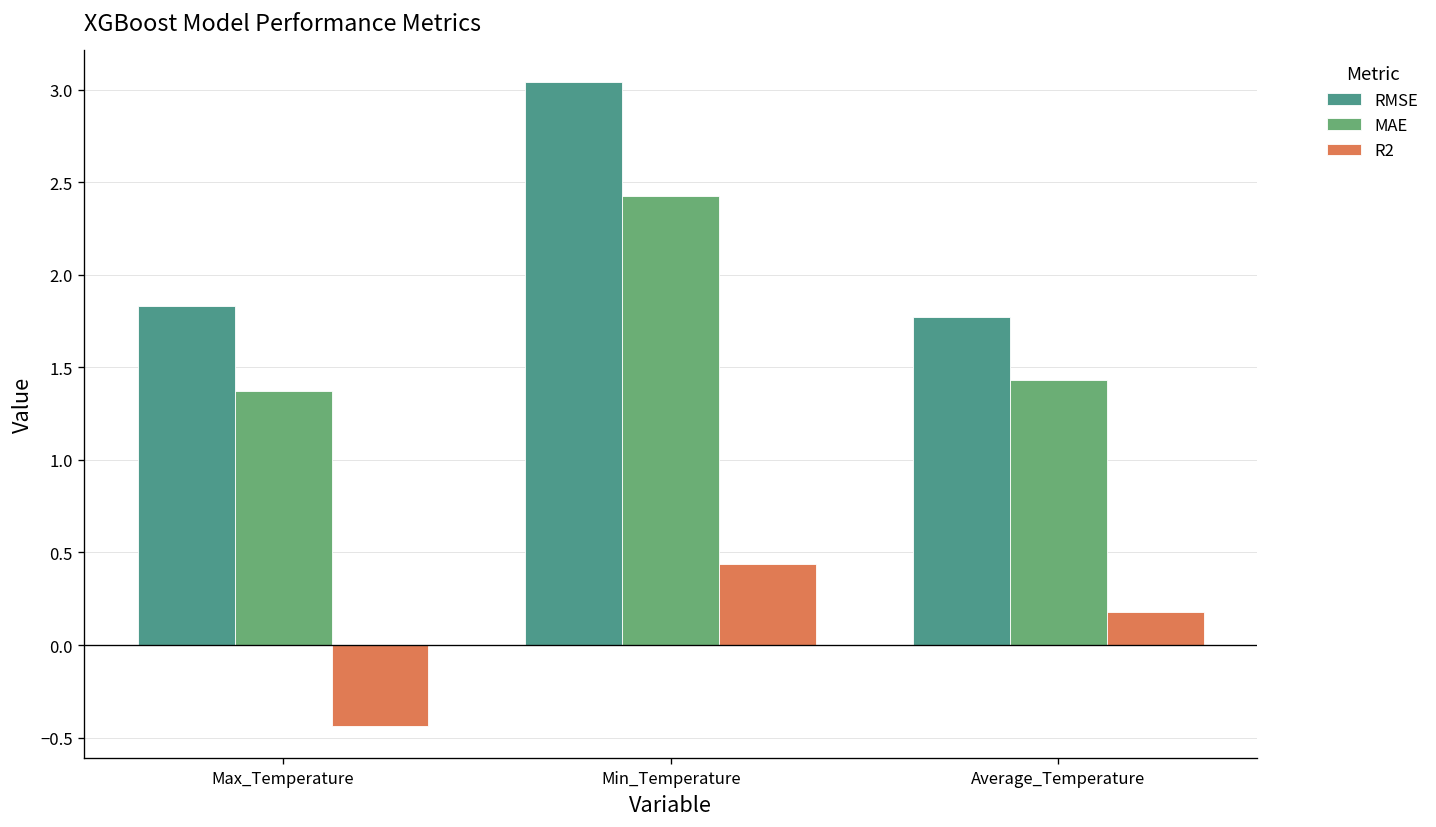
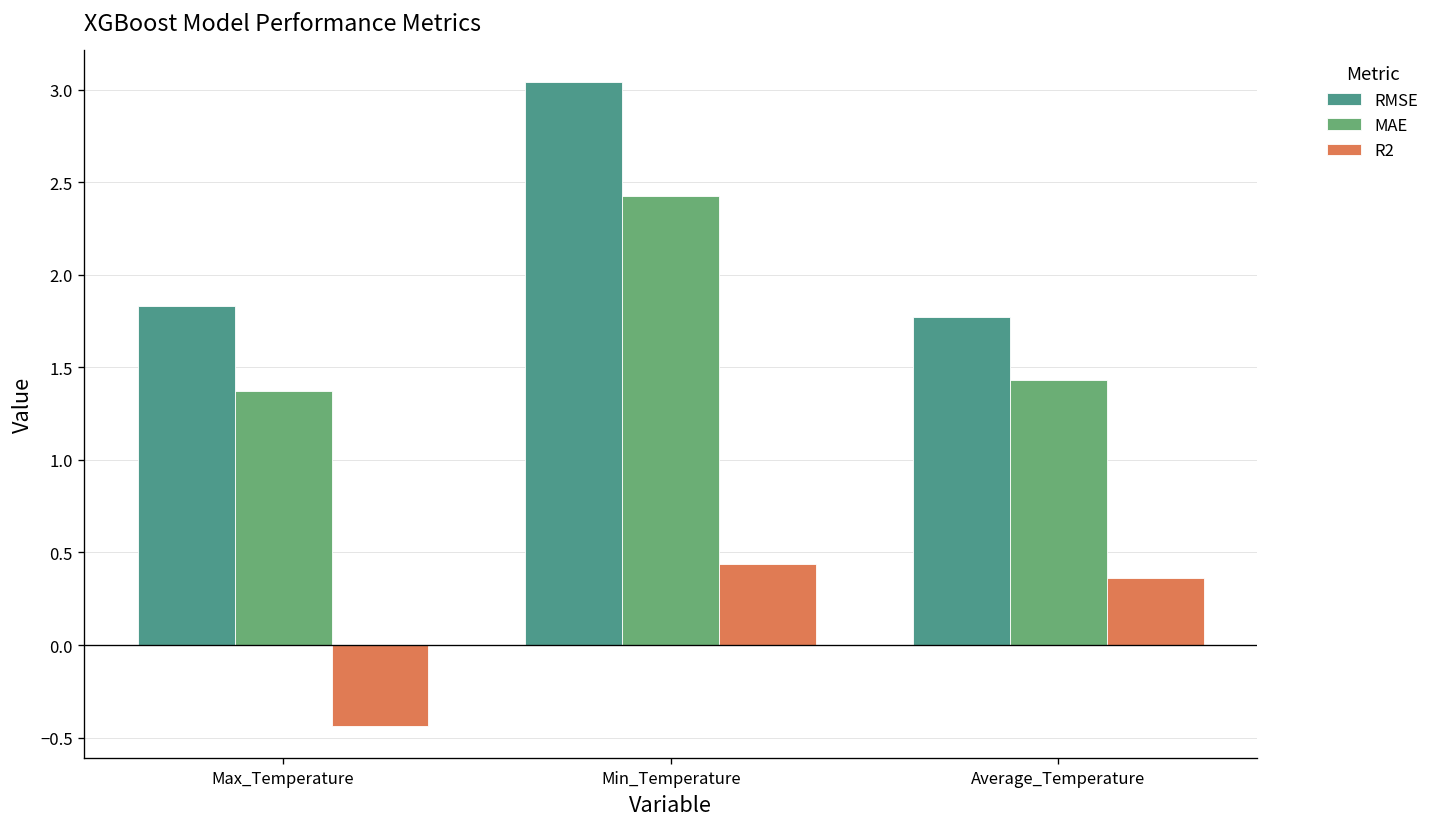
  {
    "R2": {
      "Max_Temperature": -0.44,
      "Min_Temperature": 0.44,
-     "Average_Temperature": 0.18
+     "Average_Temperature": 0.36
    }
  }
